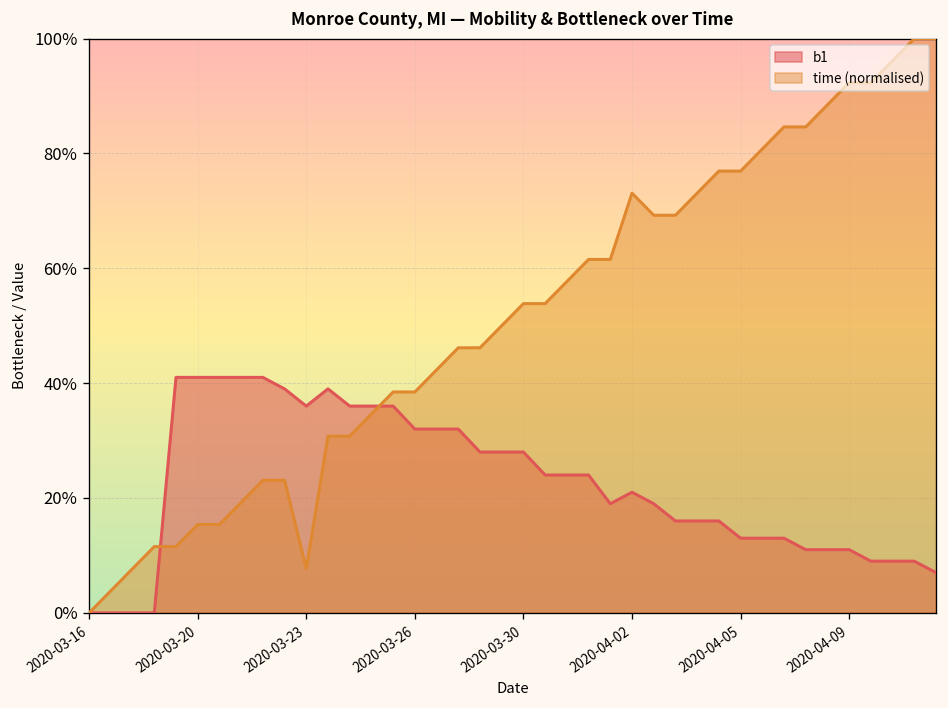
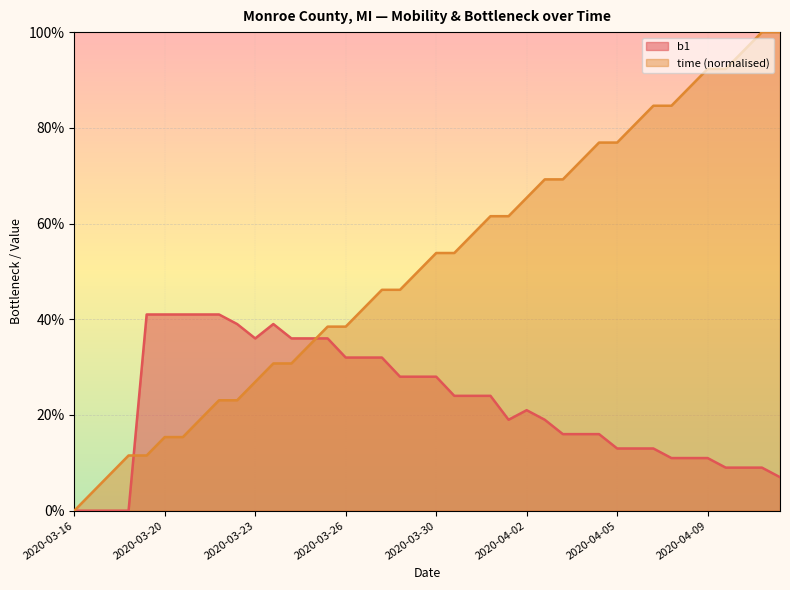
  {
    "b1": {
      "2020-03-23": "36%",
      "2020-04-02": "21%"
    },
    "time (normalised)": {
-     "2020-03-23": "8%",
-     "2020-04-02": "73%"
+     "2020-03-23": "27%",
+     "2020-04-02": "65%"
    }
  }
